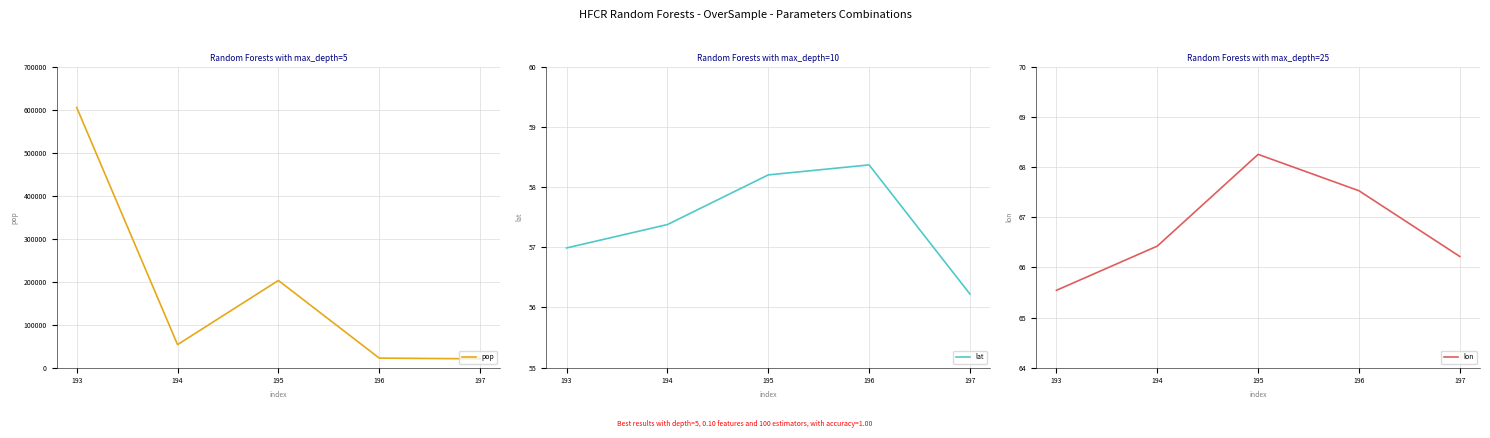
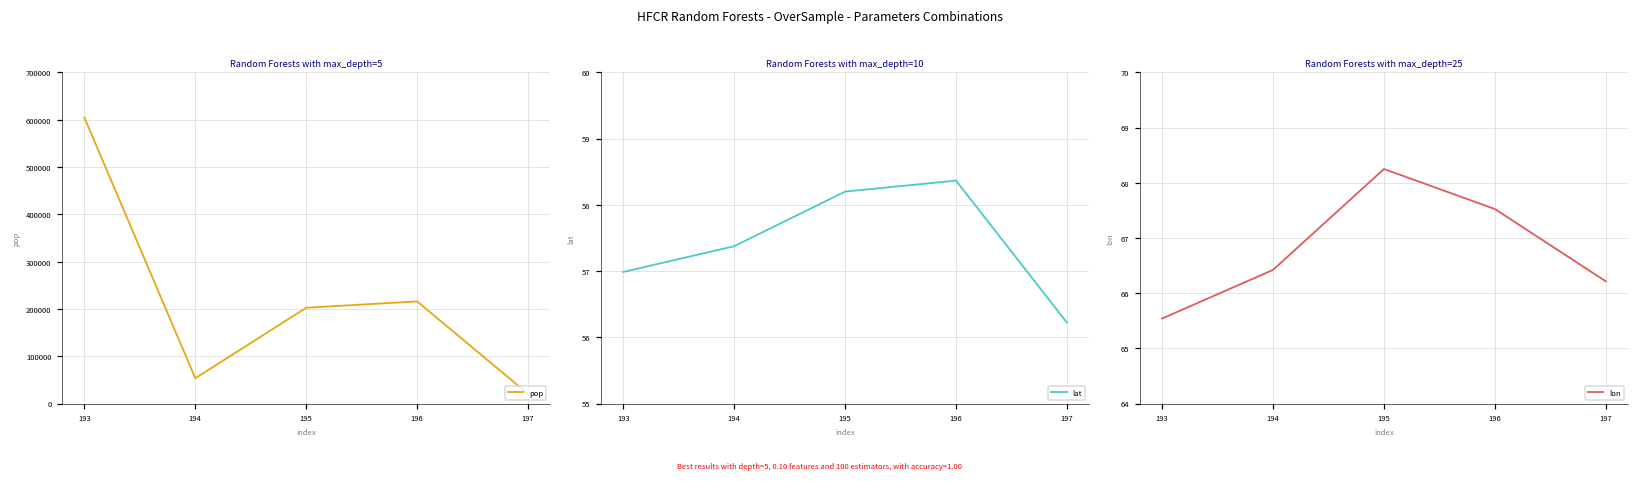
  {
    "Random Forests with max_depth=5": {
      "193": 600000,
      "194": 50000,
      "195": 200000,
-     "196": 20000
+     "196": 220000
    },
    "Random Forests with max_depth=10": {
      "193": 57.0,
      "194": 57.4,
      "195": 58.2,
      "196": 58.4,
      "197": 56.2
    },
    "Random Forests with max_depth=25": {
      "193": 65.5,
      "194": 66.4,
      "195": 68.3,
      "196": 67.5,
      "197": 66.2
    }
  }
